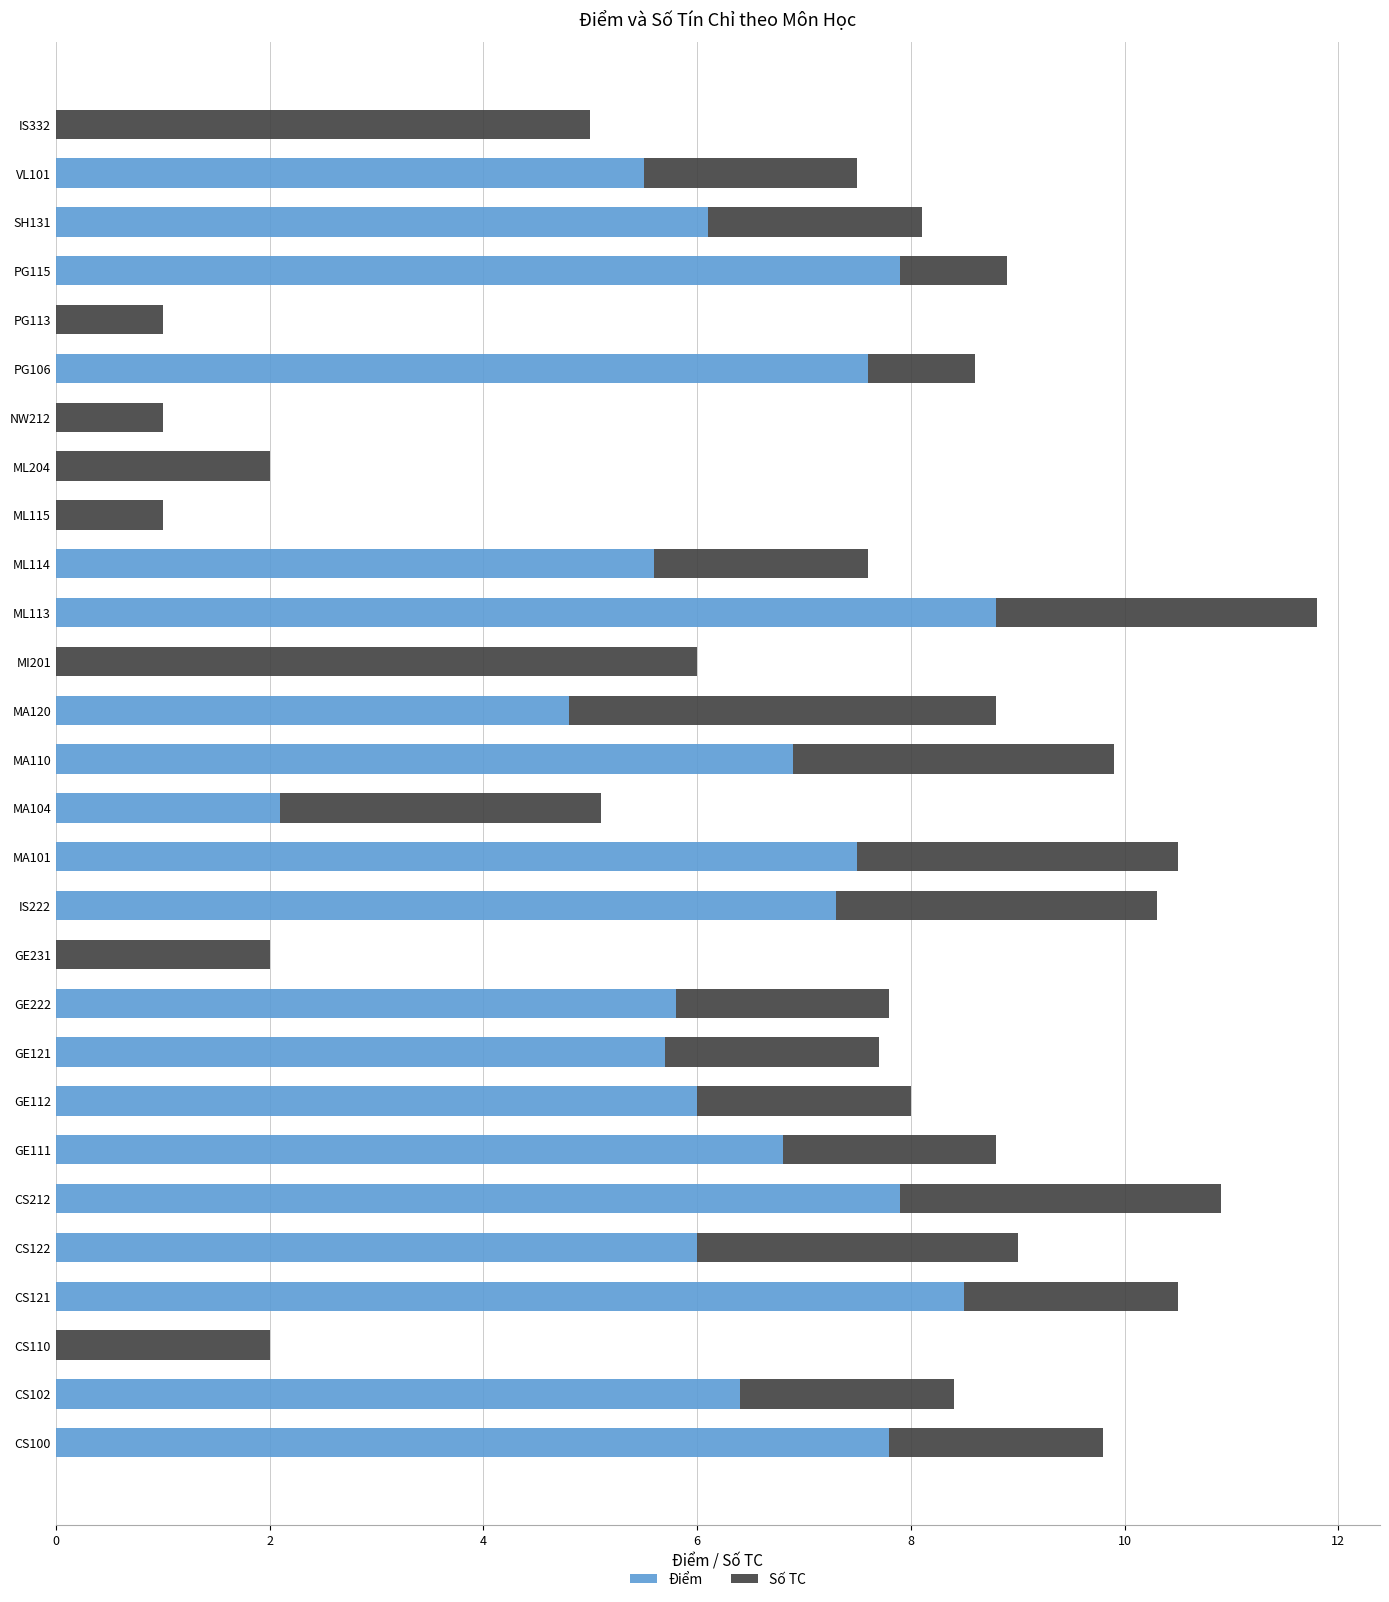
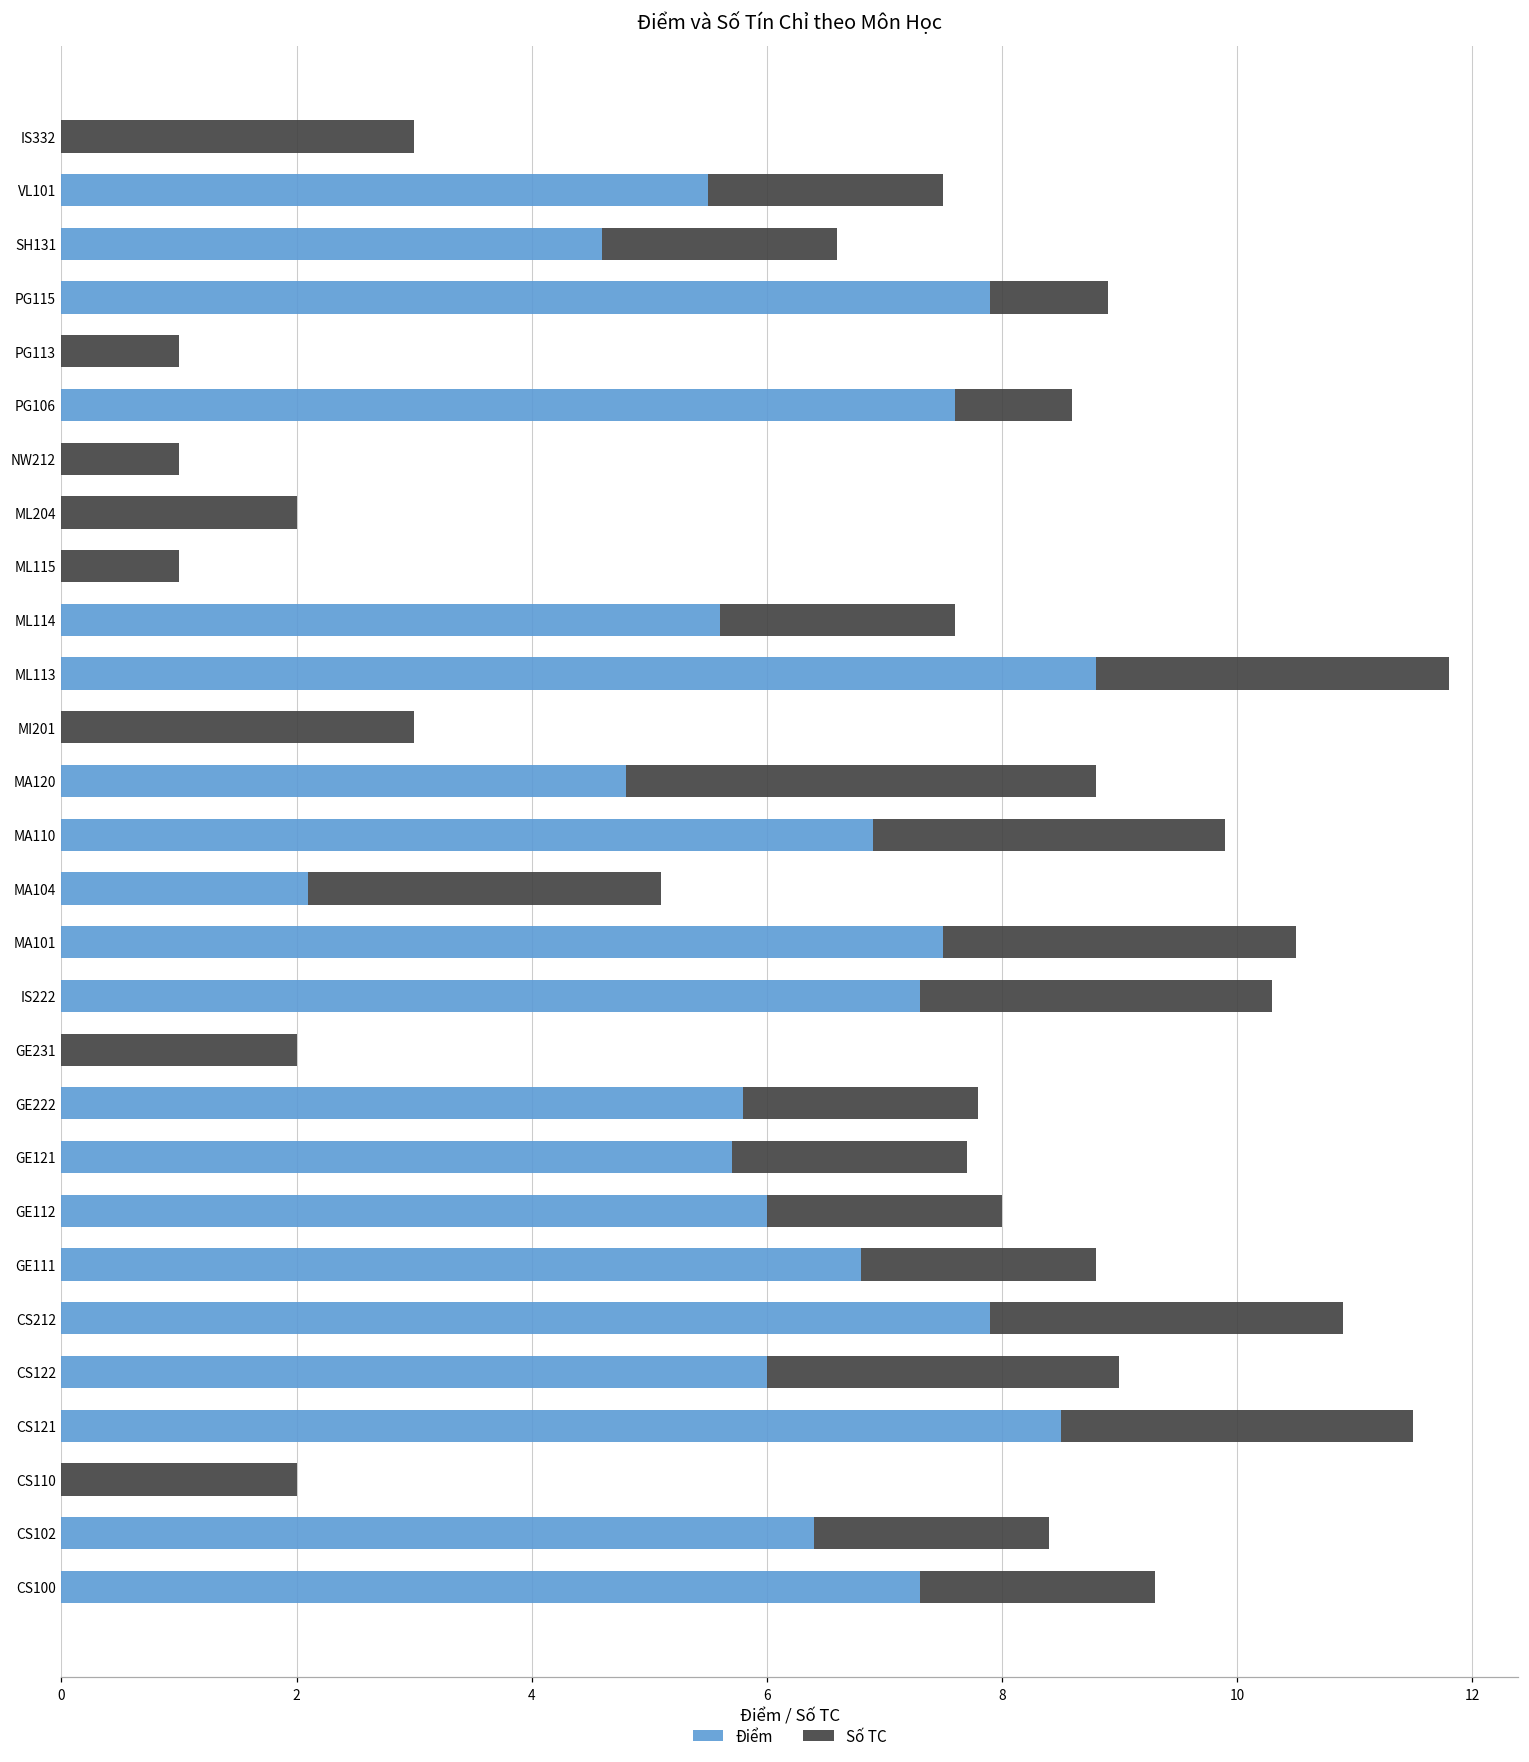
  {
    "Điểm": {
      "IS332": 0.0,
      "VL101": 5.5,
-     "SH131": 6.1,
+     "SH131": 4.6,
      "PG115": 7.9,
      "PG113": 0.0,
      "PG106": 7.6,
      "NW212": 0.0,
      "ML204": 0.0,
      "ML115": 0.0,
      "ML114": 5.6,
      "ML113": 8.8,
      "MI201": 0.0,
      "MA120": 4.8,
      "MA110": 6.9,
      "MA104": 2.1,
      "MA101": 7.5,
      "IS222": 7.3,
      "GE231": 0.0,
      "GE222": 5.8,
      "GE121": 5.7,
      "GE112": 6.0,
      "GE111": 6.8,
      "CS212": 7.9,
      "CS122": 6.0,
      "CS121": 8.5,
      "CS110": 0.0,
      "CS102": 6.4,
-     "CS100": 7.8
+     "CS100": 7.3
    },
    "Số TC": {
-     "IS332": 5,
+     "IS332": 3,
      "VL101": 2,
      "SH131": 2,
      "PG115": 1,
      "PG113": 1,
      "PG106": 1,
      "NW212": 1,
      "ML204": 2,
      "ML115": 1,
      "ML114": 2,
      "ML113": 3,
-     "MI201": 6,
+     "MI201": 3,
      "MA120": 4,
      "MA110": 3,
      "MA104": 3,
      "MA101": 3,
      "IS222": 3,
      "GE231": 2,
      "GE222": 2,
      "GE121": 2,
      "GE112": 2,
      "GE111": 2,
      "CS212": 3,
      "CS122": 3,
-     "CS121": 2,
+     "CS121": 3,
      "CS110": 2,
      "CS102": 2,
      "CS100": 2
    }
  }
